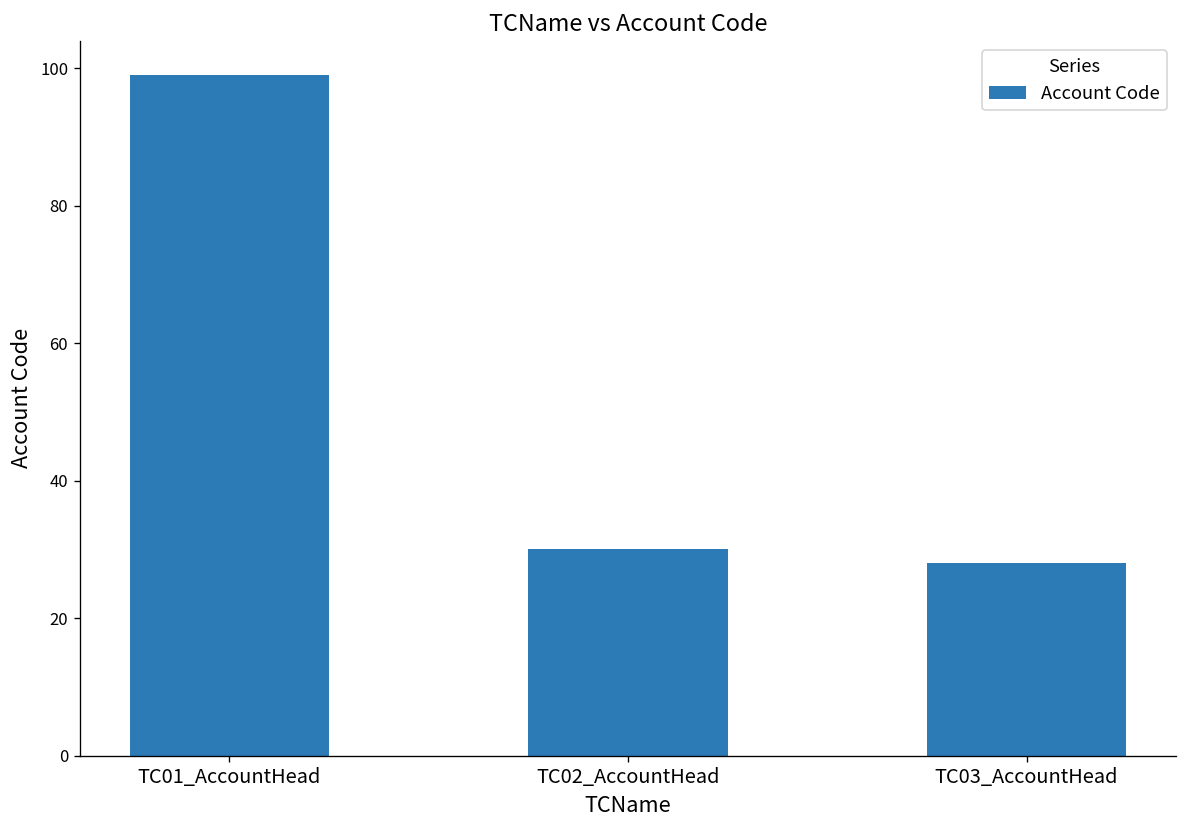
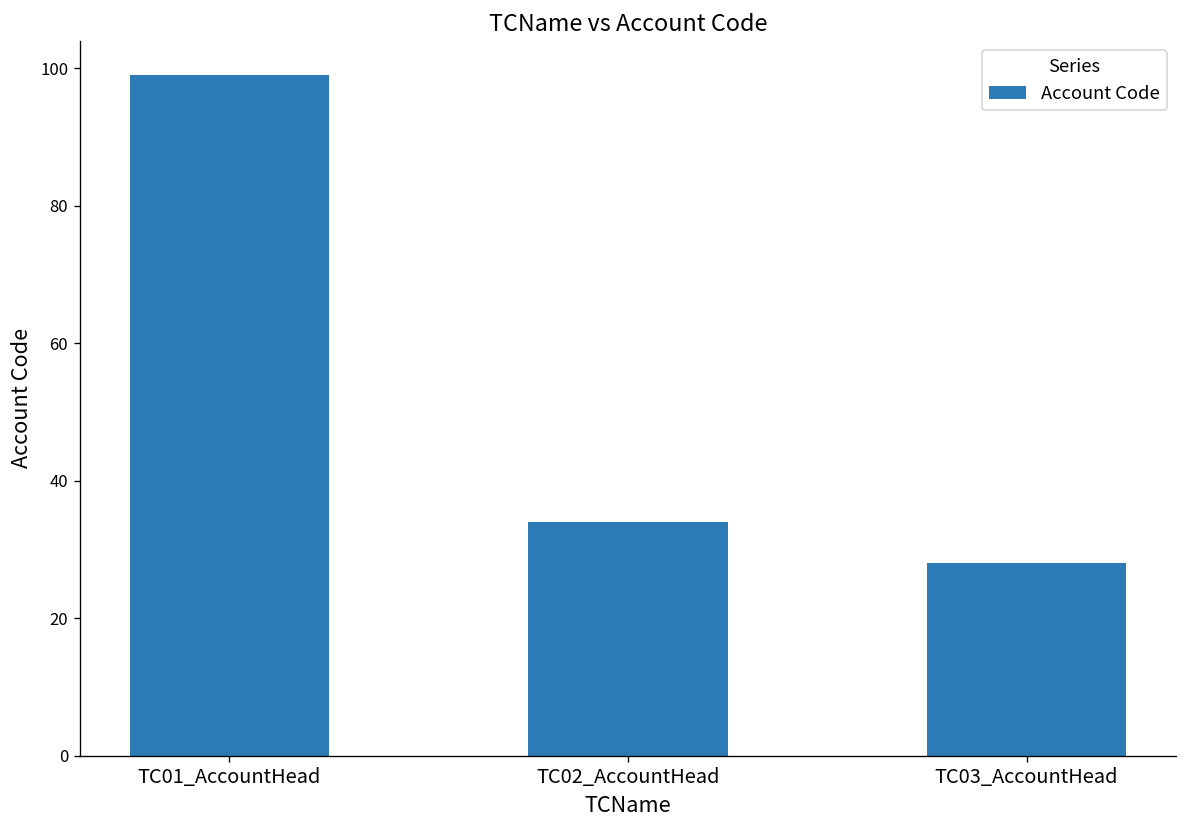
  {
    "TC01_AccountHead": 99,
-   "TC02_AccountHead": 30,
+   "TC02_AccountHead": 34,
    "TC03_AccountHead": 28
  }
